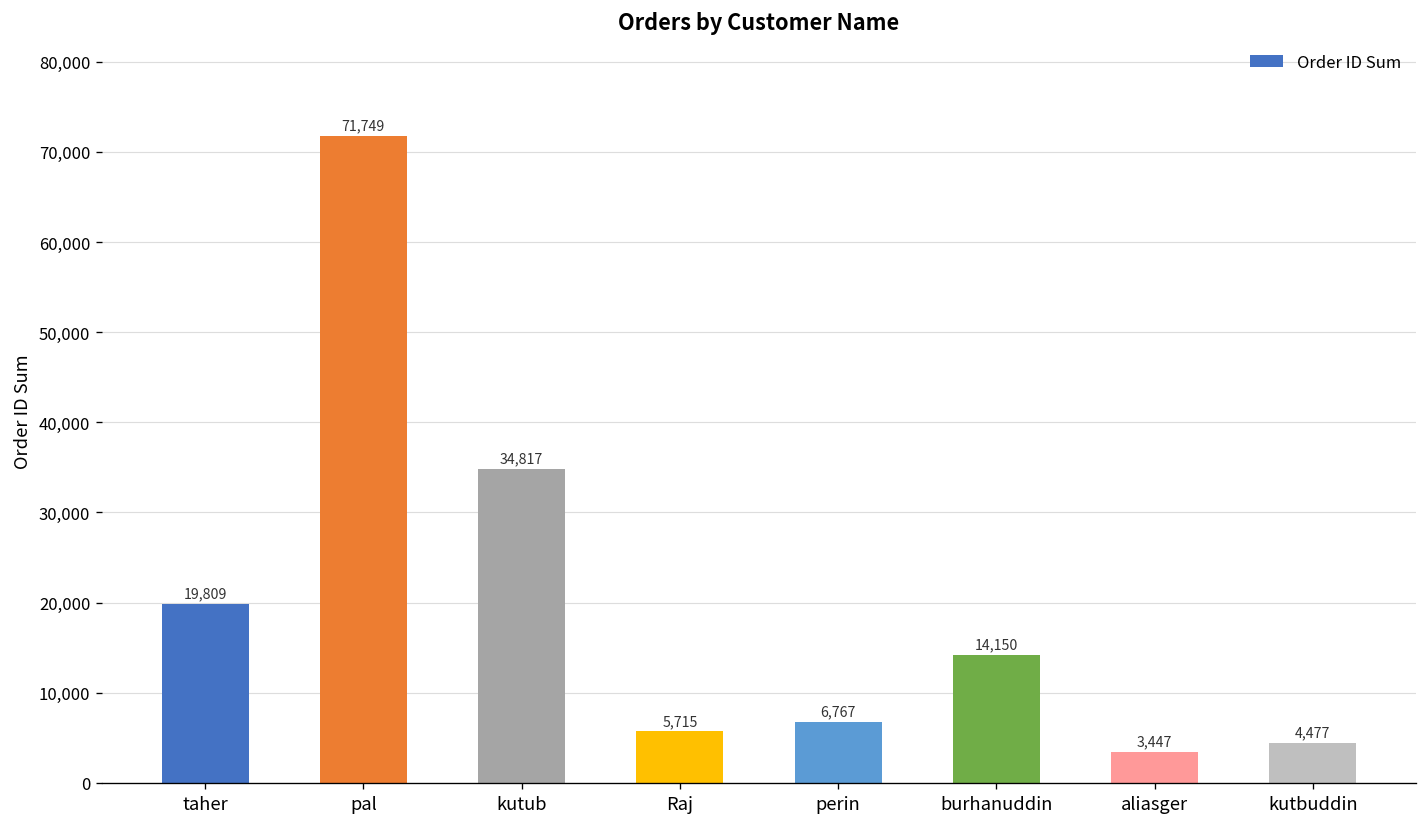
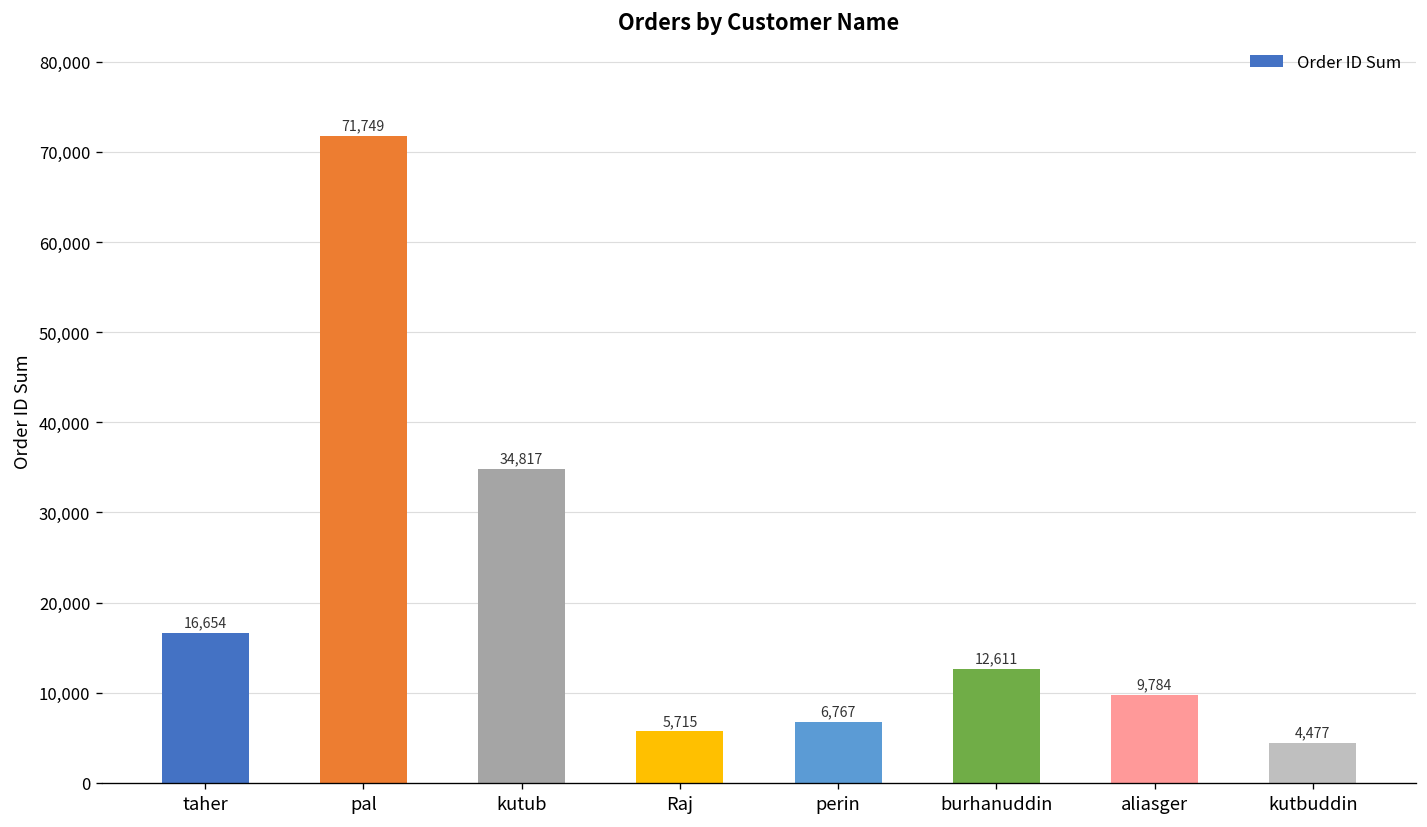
  {
-   "taher": "19,809",
+   "taher": "16,654",
    "pal": "71,749",
    "kutub": "34,817",
    "Raj": "5,715",
    "perin": "6,767",
-   "burhanuddin": "14,150",
-   "aliasger": "3,447",
+   "burhanuddin": "12,611",
+   "aliasger": "9,784",
    "kutbuddin": "4,477"
  }
